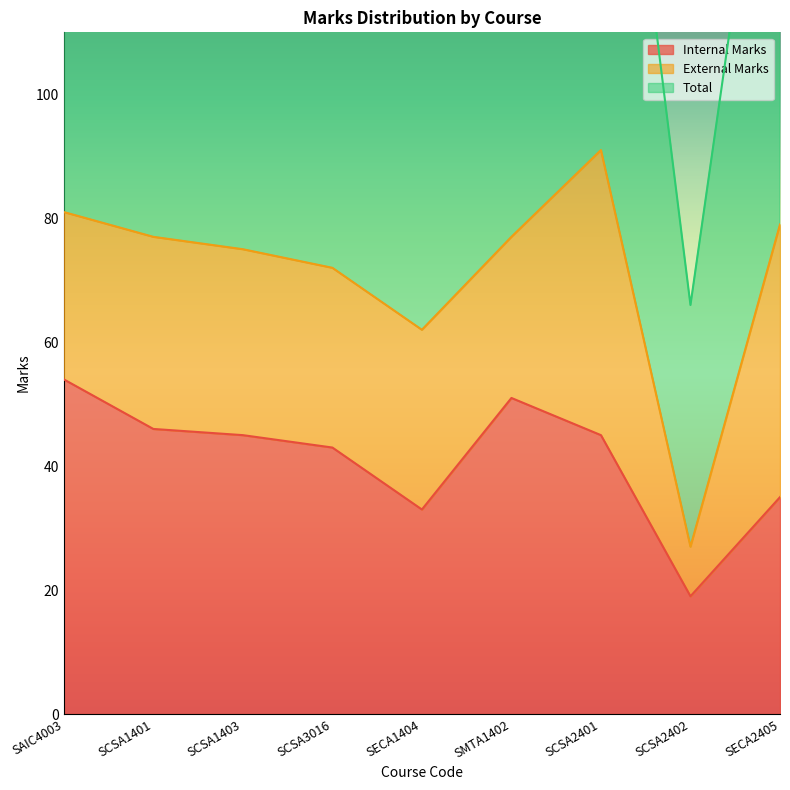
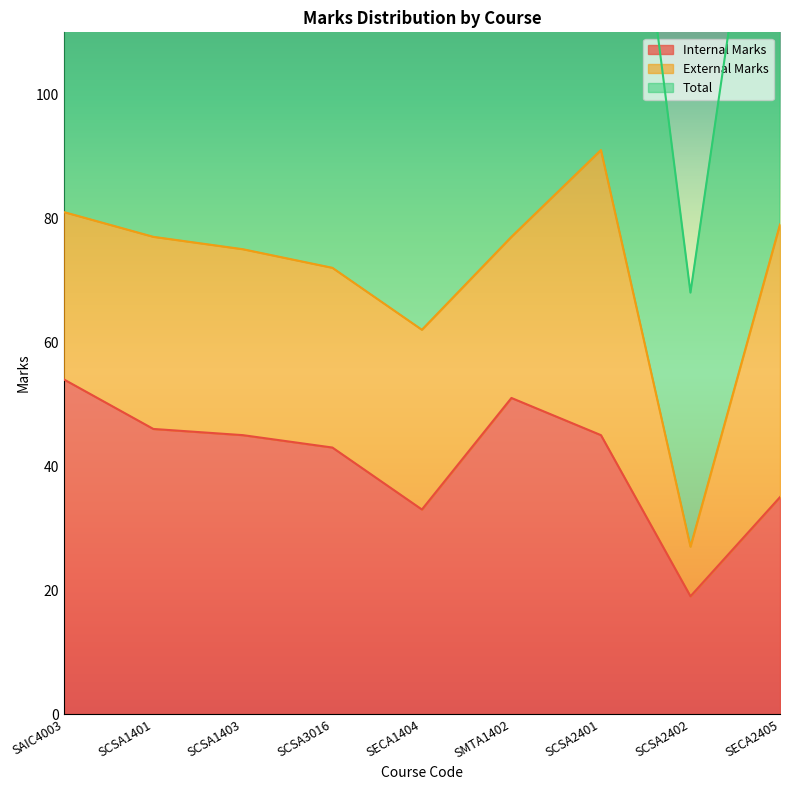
  {
    "Internal Marks": {
      "SAIC4003": 54,
      "SCSA1401": 46,
      "SCSA1403": 45,
      "SCSA3016": 43,
      "SECA1404": 33,
      "SMTA1402": 51,
      "SCSA2401": 45,
      "SCSA2402": 19,
      "SECA2405": 35
    },
    "External Marks": {
      "SAIC4003": 27,
      "SCSA1401": 31,
      "SCSA1403": 30,
      "SCSA3016": 29,
      "SECA1404": 29,
      "SMTA1402": 26,
      "SCSA2401": 46,
      "SCSA2402": 8,
      "SECA2405": 44
    },
    "Total": {
-     "SCSA2402": 39
+     "SCSA2402": 41
    }
  }
